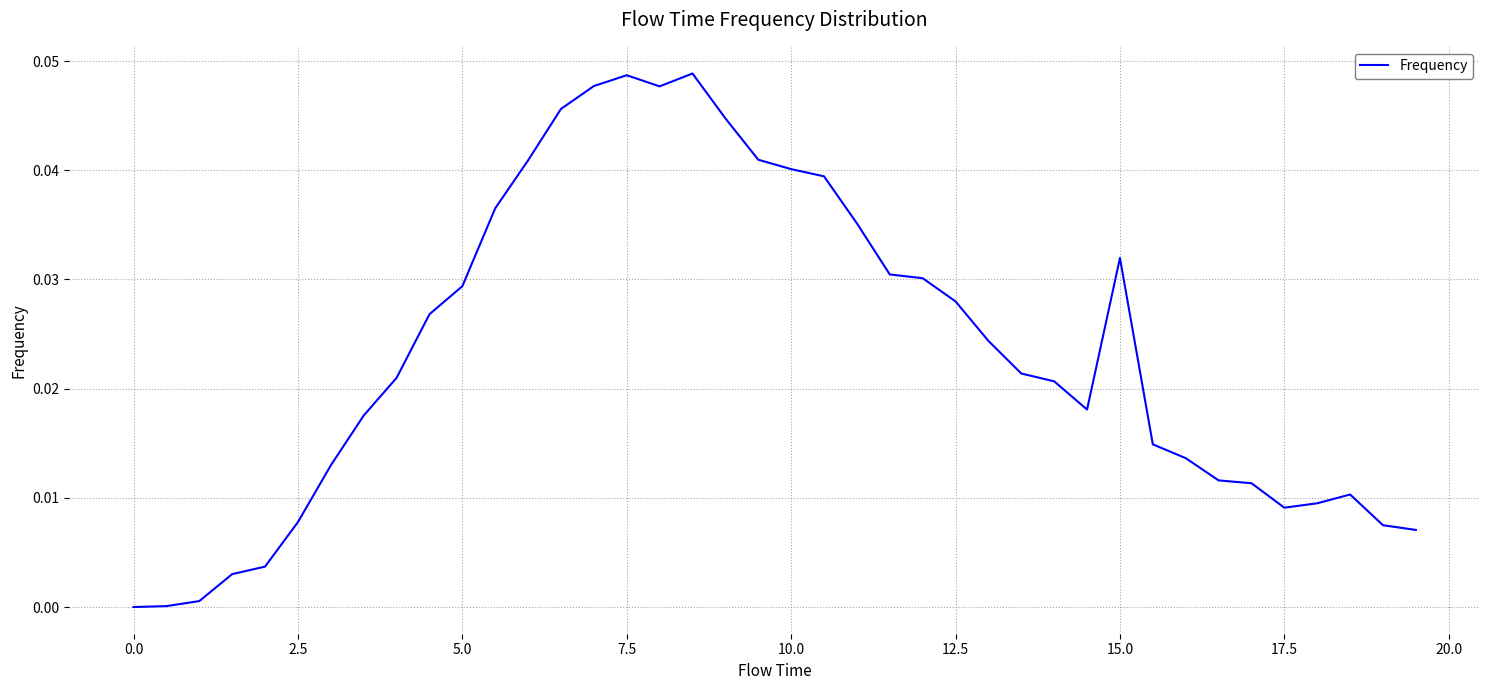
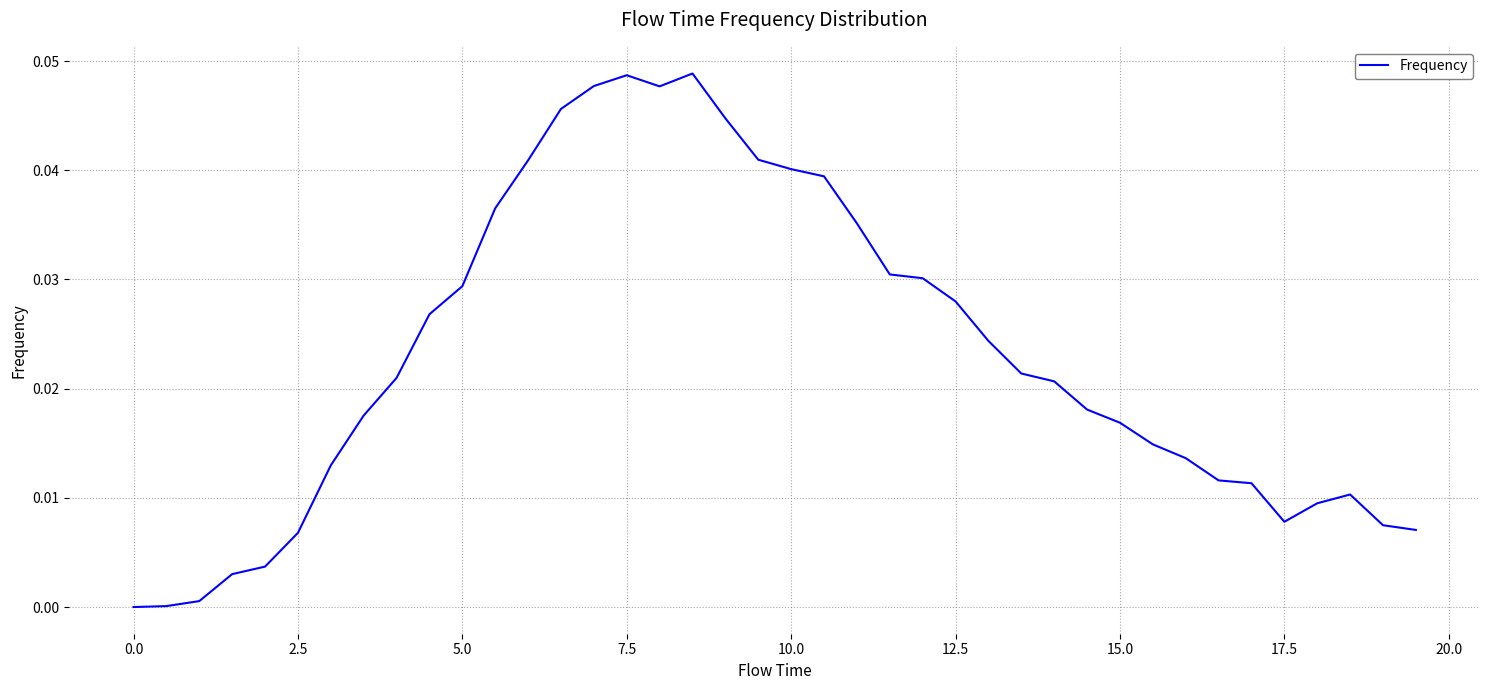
  {
    "0.0": 0.0000,
-   "2.5": 0.0078,
+   "2.5": 0.0068,
    "5.0": 0.0294,
    "7.5": 0.0487,
    "10.0": 0.0401,
    "12.5": 0.0280,
-   "15.0": 0.0320,
-   "17.5": 0.0091
+   "15.0": 0.0169,
+   "17.5": 0.0078
  }
